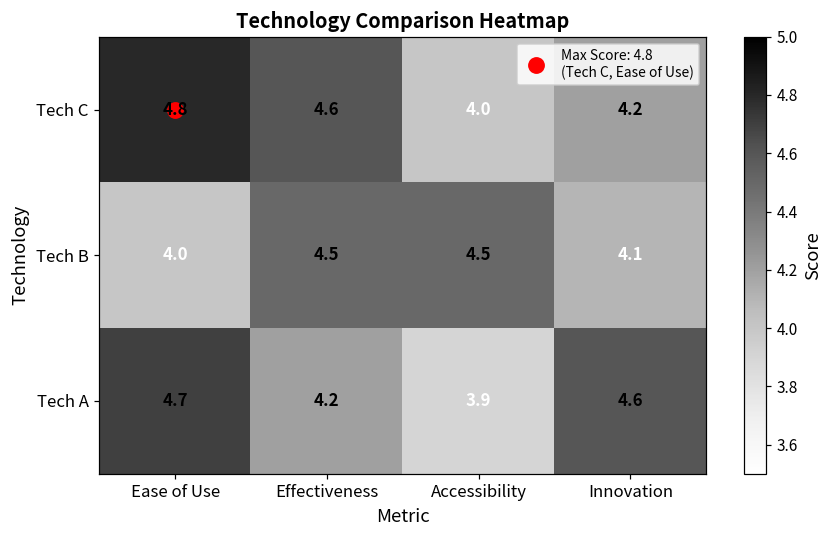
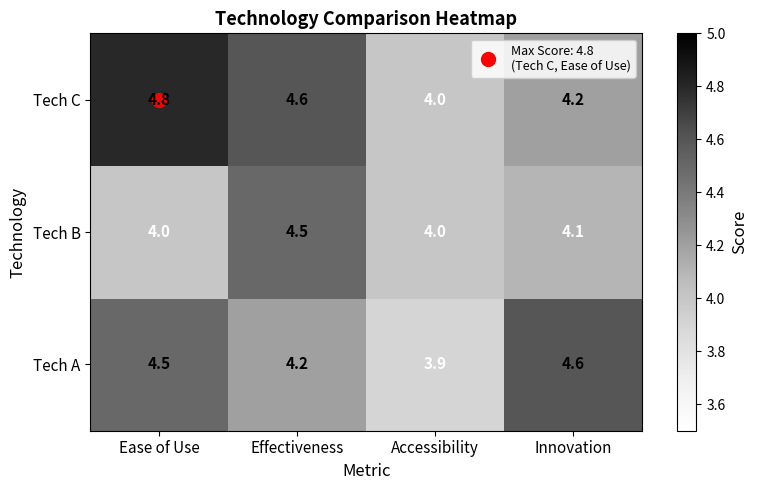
  {
    "Tech C": {
      "Effectiveness": 4.6,
      "Accessibility": 4.0,
      "Innovation": 4.2
    },
    "Tech B": {
      "Ease of Use": 4.0,
      "Effectiveness": 4.5,
-     "Accessibility": 4.5,
+     "Accessibility": 4.0,
      "Innovation": 4.1
    },
    "Tech A": {
-     "Ease of Use": 4.7,
+     "Ease of Use": 4.5,
      "Effectiveness": 4.2,
      "Innovation": 4.6
    }
  }
